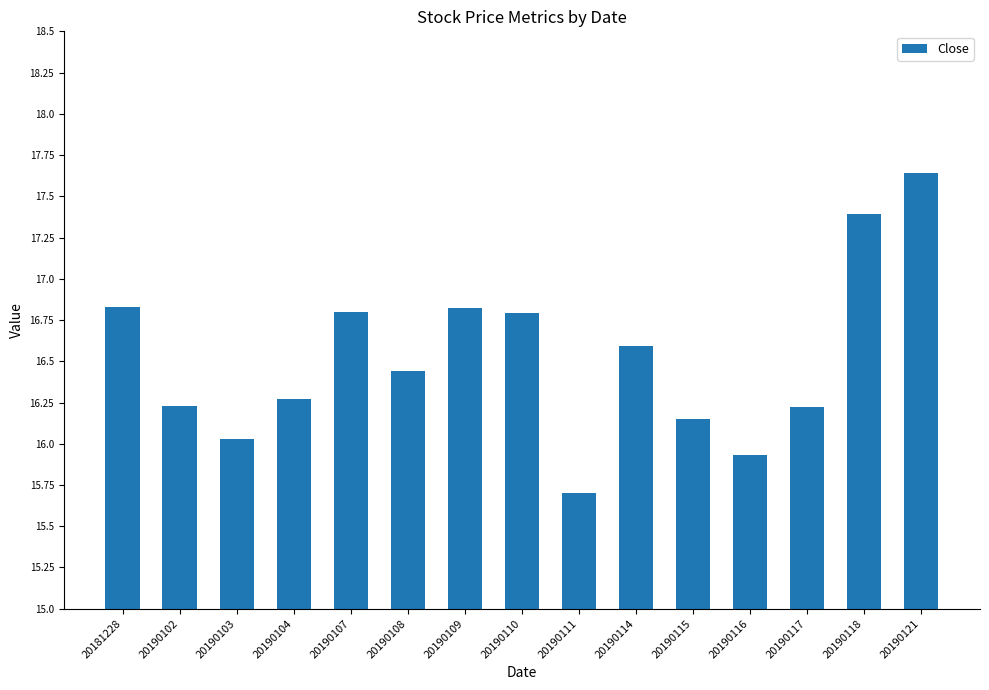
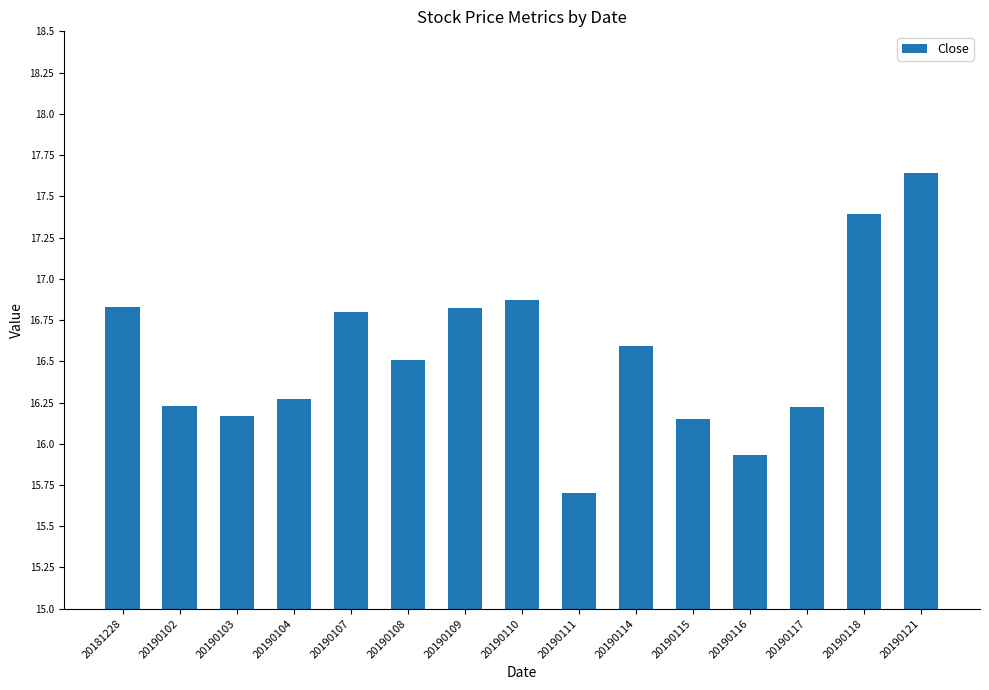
  {
    "20181228": 16.83,
    "20190102": 16.23,
-   "20190103": 16.03,
+   "20190103": 16.17,
    "20190104": 16.27,
    "20190107": 16.80,
-   "20190108": 16.44,
+   "20190108": 16.51,
    "20190109": 16.82,
-   "20190110": 16.79,
+   "20190110": 16.87,
    "20190111": 15.70,
    "20190114": 16.59,
    "20190115": 16.15,
    "20190116": 15.93,
    "20190117": 16.22,
    "20190118": 17.39,
    "20190121": 17.64
  }
